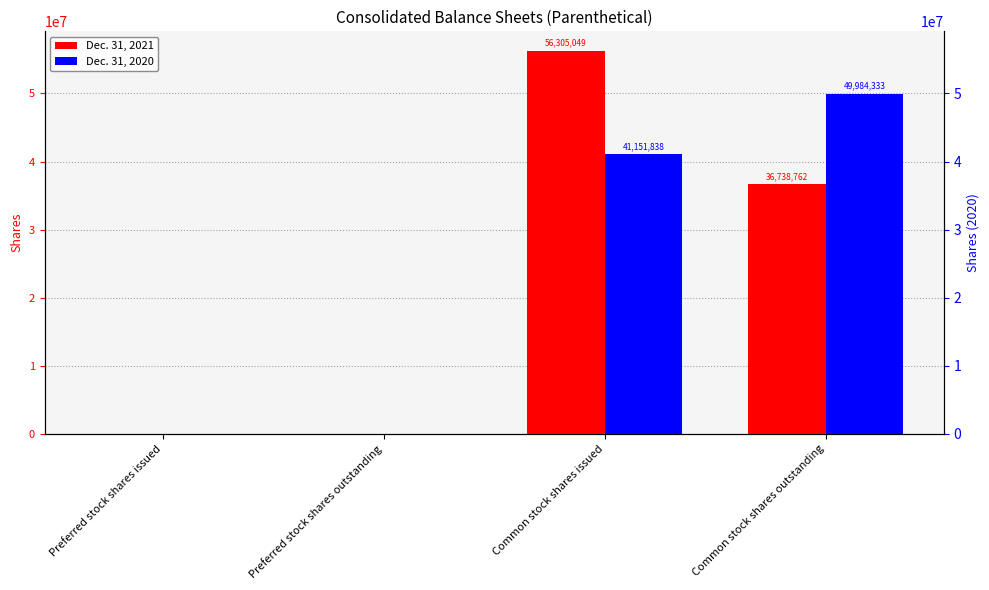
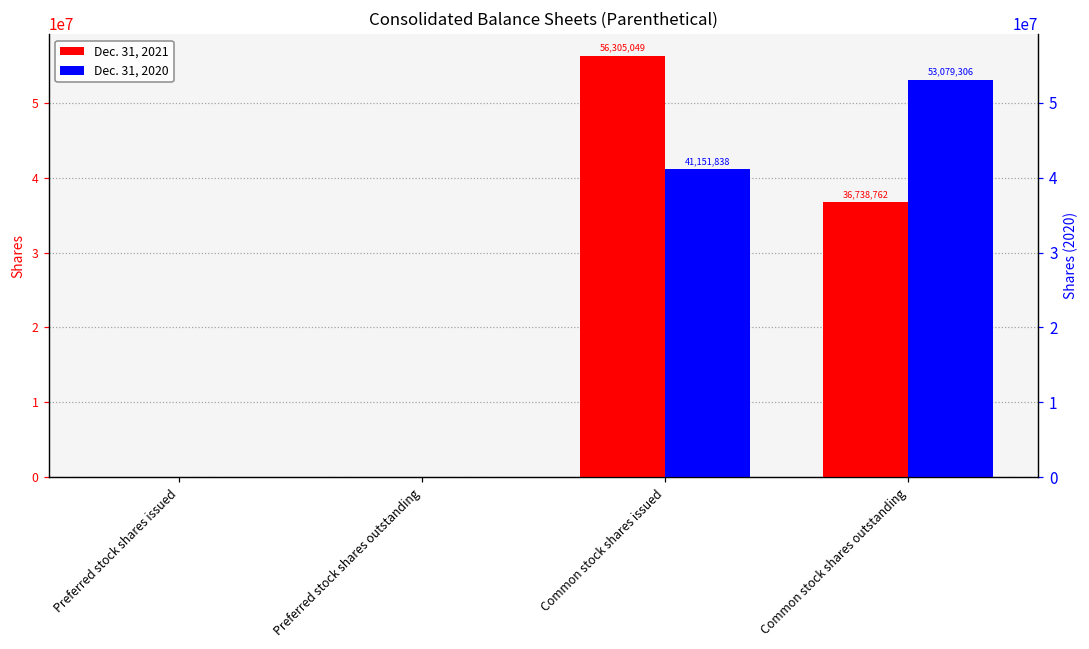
  {
    "Dec. 31, 2021": {
      "Common stock shares issued": "56,305,049",
      "Common stock shares outstanding": "36,738,762"
    },
    "Dec. 31, 2020": {
      "Common stock shares issued": "41,151,838",
-     "Common stock shares outstanding": "49,984,333"
+     "Common stock shares outstanding": "53,079,306"
    }
  }
